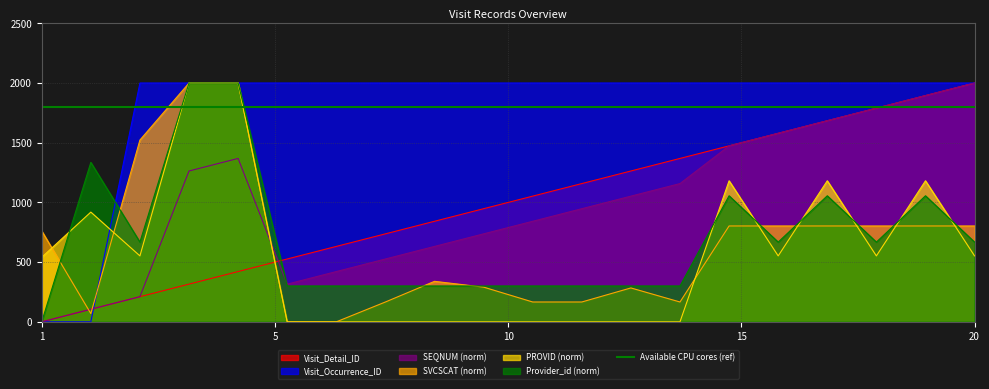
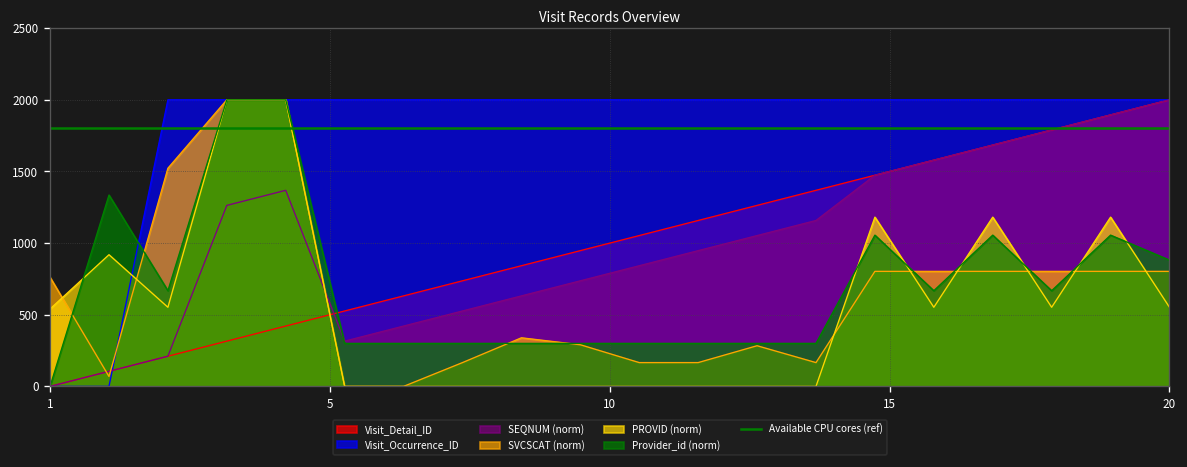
  {
    "Provider_id (norm)": {
-     "20": 670
+     "20": 880
    }
  }
